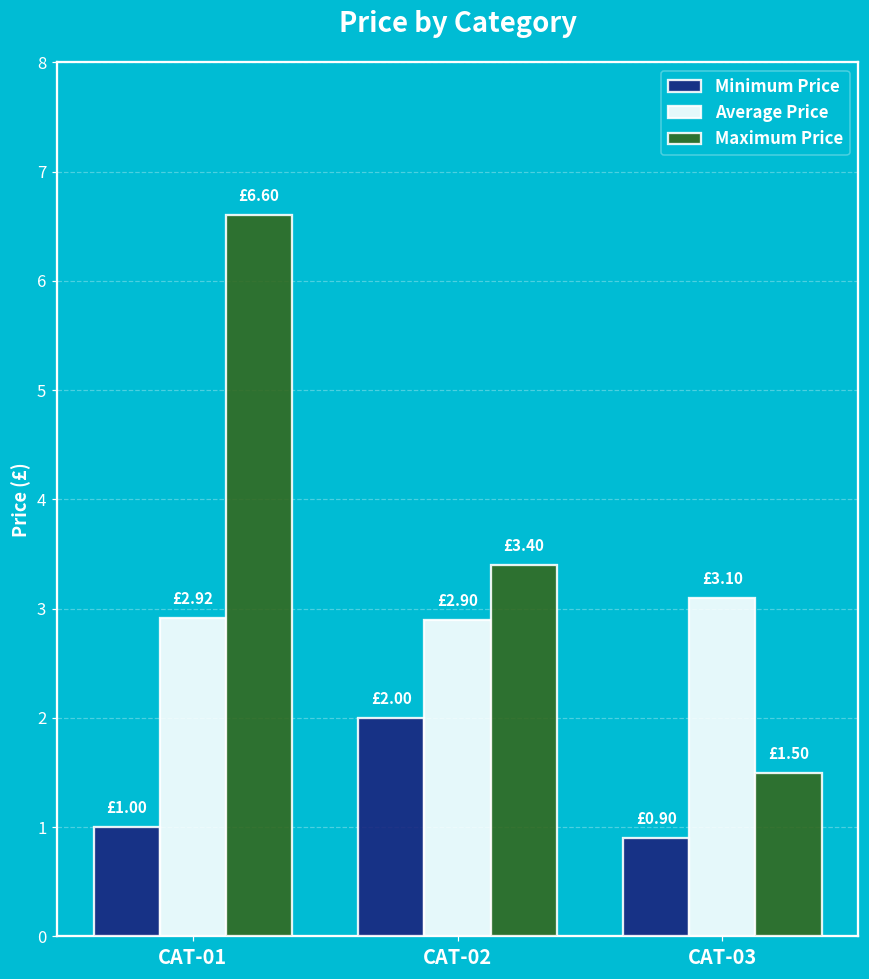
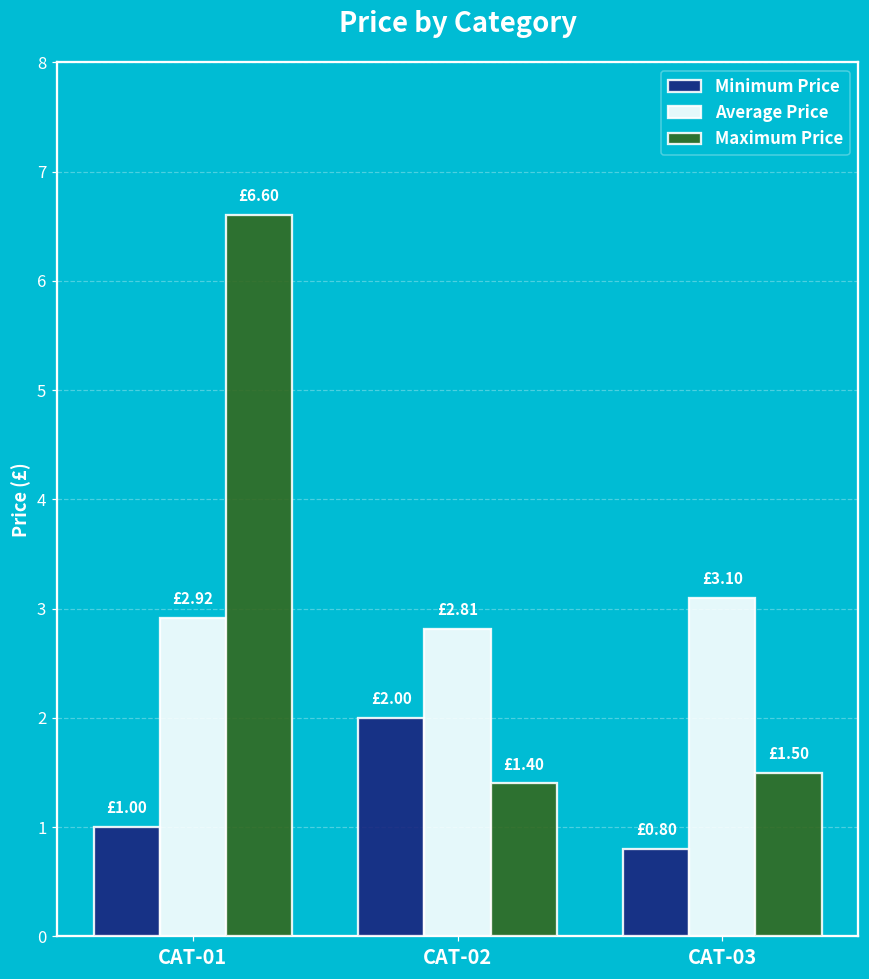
  {
    "Minimum Price": {
      "CAT-01": "£1.00",
      "CAT-02": "£2.00",
-     "CAT-03": "£0.90"
+     "CAT-03": "£0.80"
    },
    "Average Price": {
      "CAT-01": "£2.92",
-     "CAT-02": "£2.90",
+     "CAT-02": "£2.81",
      "CAT-03": "£3.10"
    },
    "Maximum Price": {
      "CAT-01": "£6.60",
-     "CAT-02": "£3.40",
+     "CAT-02": "£1.40",
      "CAT-03": "£1.50"
    }
  }
